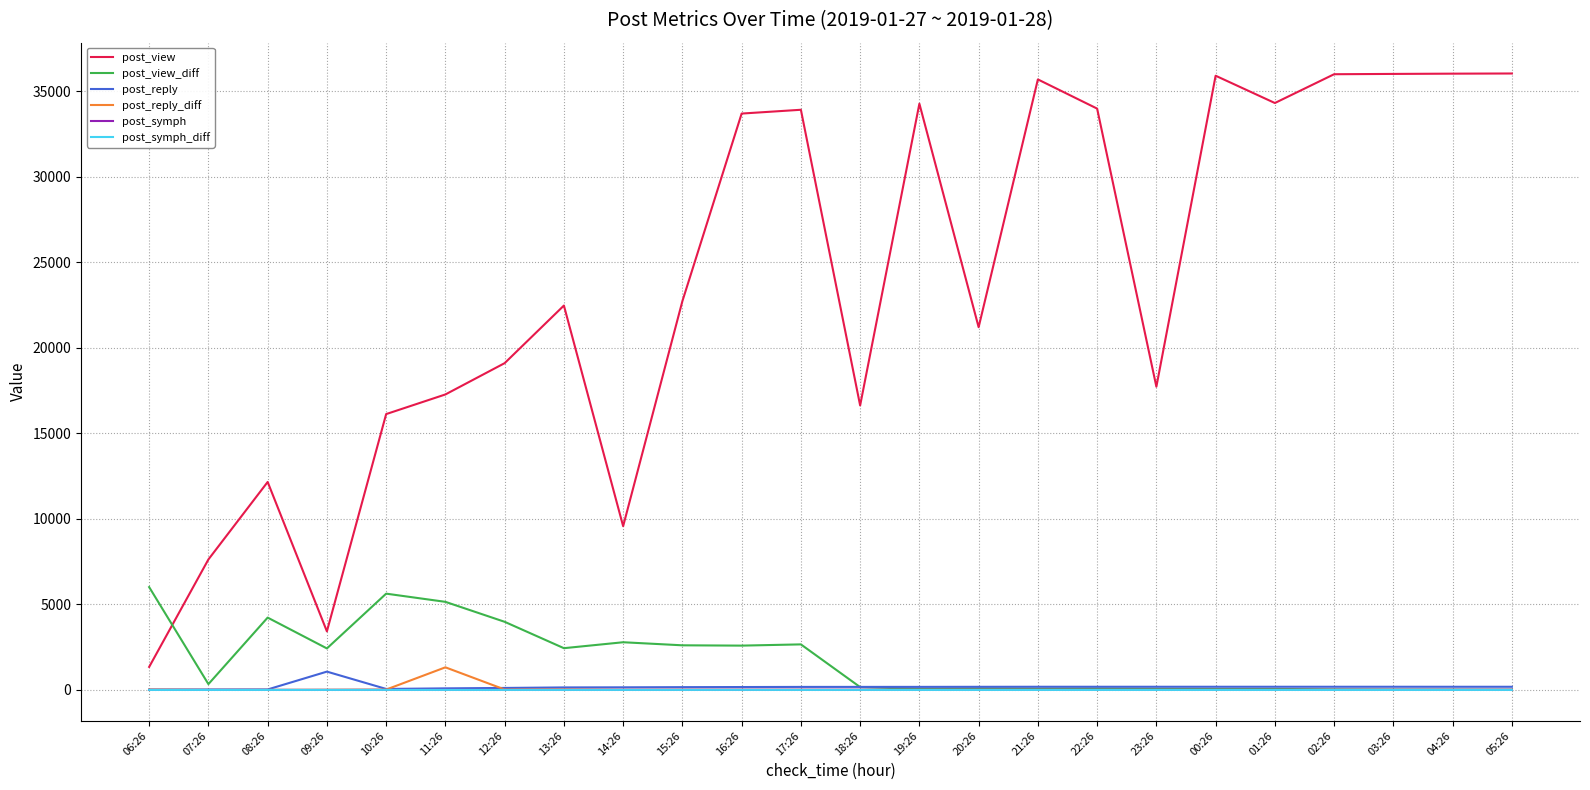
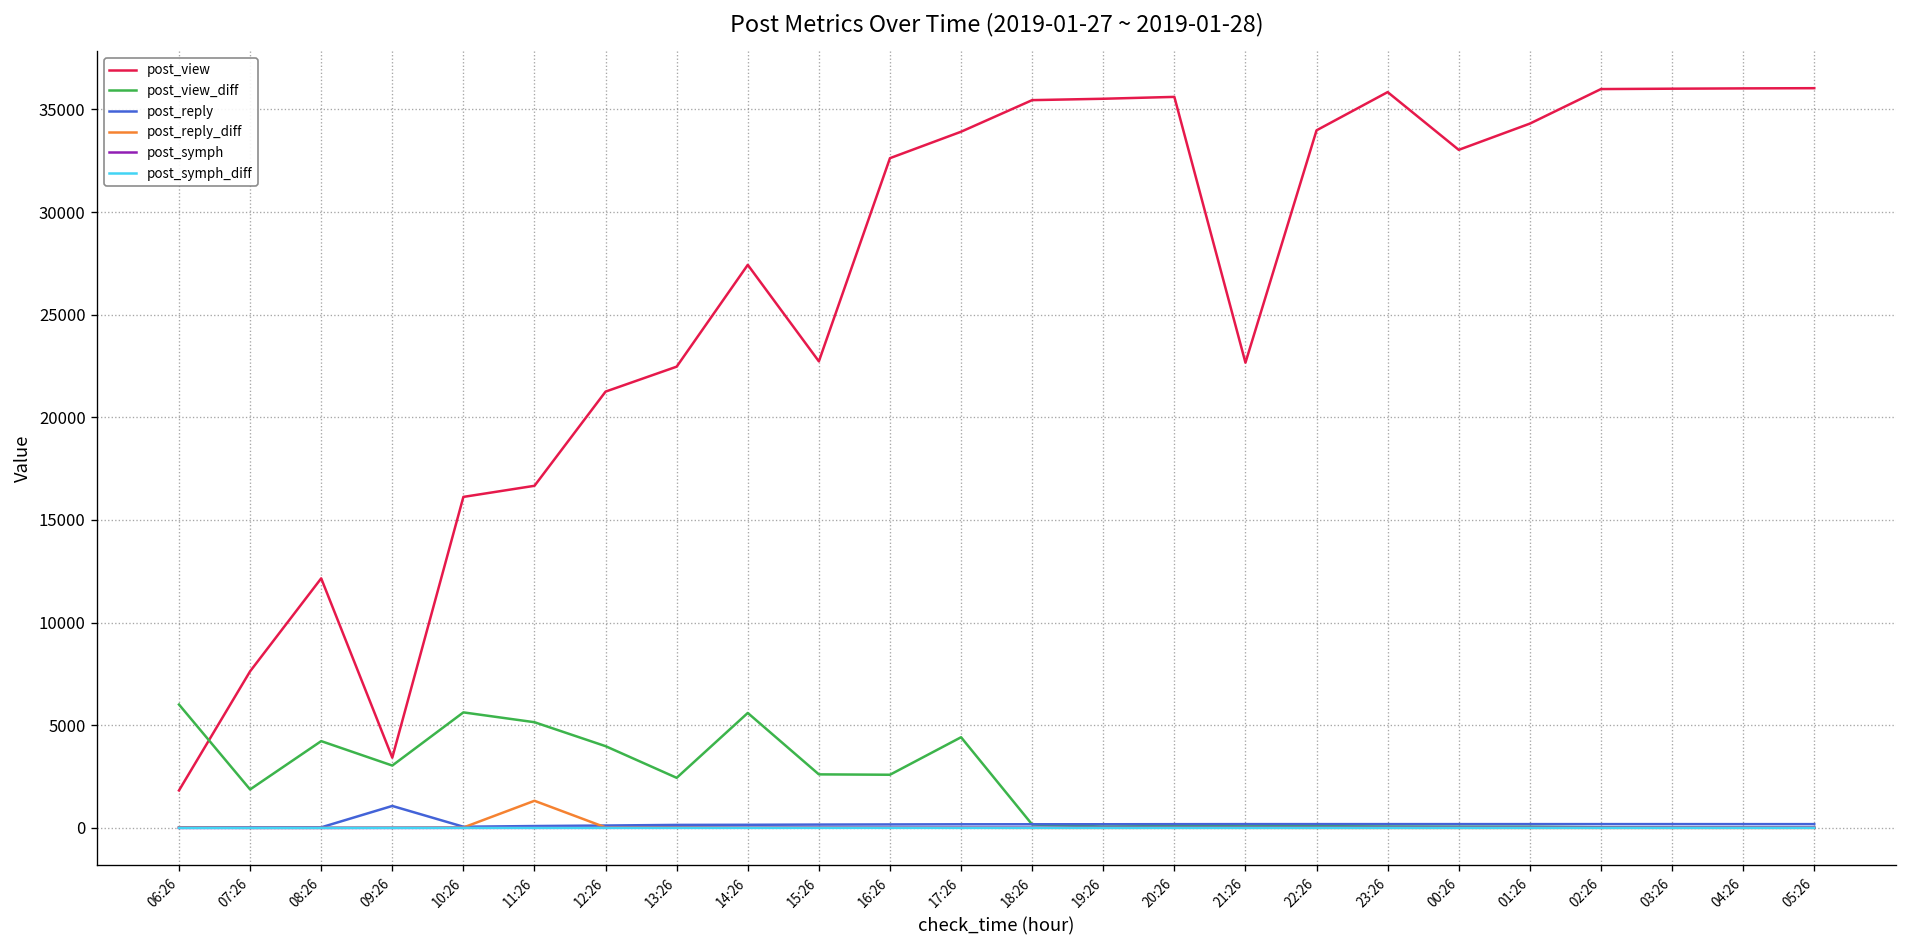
  {
    "post_view": {
-     "06:26": 1300,
+     "06:26": 1800,
      "07:26": 7600,
      "08:26": 12200,
      "09:26": 3400,
      "10:26": 16100,
-     "11:26": 17300,
-     "12:26": 19100,
+     "11:26": 16700,
+     "12:26": 21300,
      "13:26": 22500,
-     "14:26": 9600,
+     "14:26": 27400,
      "15:26": 22700,
-     "16:26": 33700,
+     "16:26": 32600,
      "17:26": 33900,
-     "18:26": 16600,
-     "19:26": 34300,
-     "20:26": 21200,
-     "21:26": 35700,
+     "18:26": 35500,
+     "19:26": 35500,
+     "20:26": 35600,
+     "21:26": 22700,
      "22:26": 34000,
-     "23:26": 17700,
-     "00:26": 35900,
+     "23:26": 35800,
+     "00:26": 33000,
      "01:26": 34300,
      "02:26": 36000,
      "03:26": 36000,
      "04:26": 36000,
      "05:26": 36000
    },
    "post_view_diff": {
      "06:26": 6000,
-     "07:26": 300,
+     "07:26": 1900,
      "08:26": 4200,
-     "09:26": 2400,
+     "09:26": 3000,
      "10:26": 5600,
      "11:26": 5100,
      "12:26": 4000,
      "13:26": 2400,
-     "14:26": 2800,
+     "14:26": 5600,
      "15:26": 2600,
      "16:26": 2600,
-     "17:26": 2700
+     "17:26": 4400
    },
    "post_reply": {
      "09:26": 1100,
      "15:26": 200,
      "16:26": 200,
      "17:26": 200,
      "02:26": 200,
      "03:26": 200,
      "04:26": 200,
      "05:26": 200
    },
    "post_reply_diff": {
      "11:26": 1300
    }
  }
